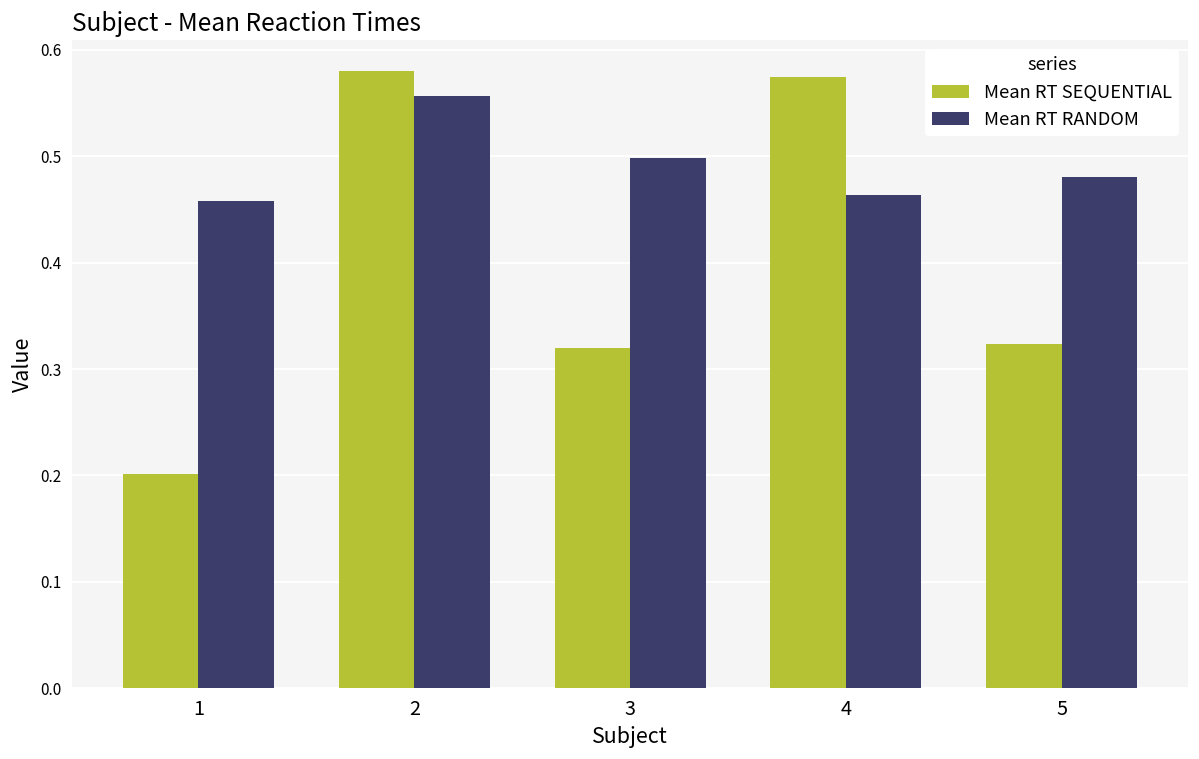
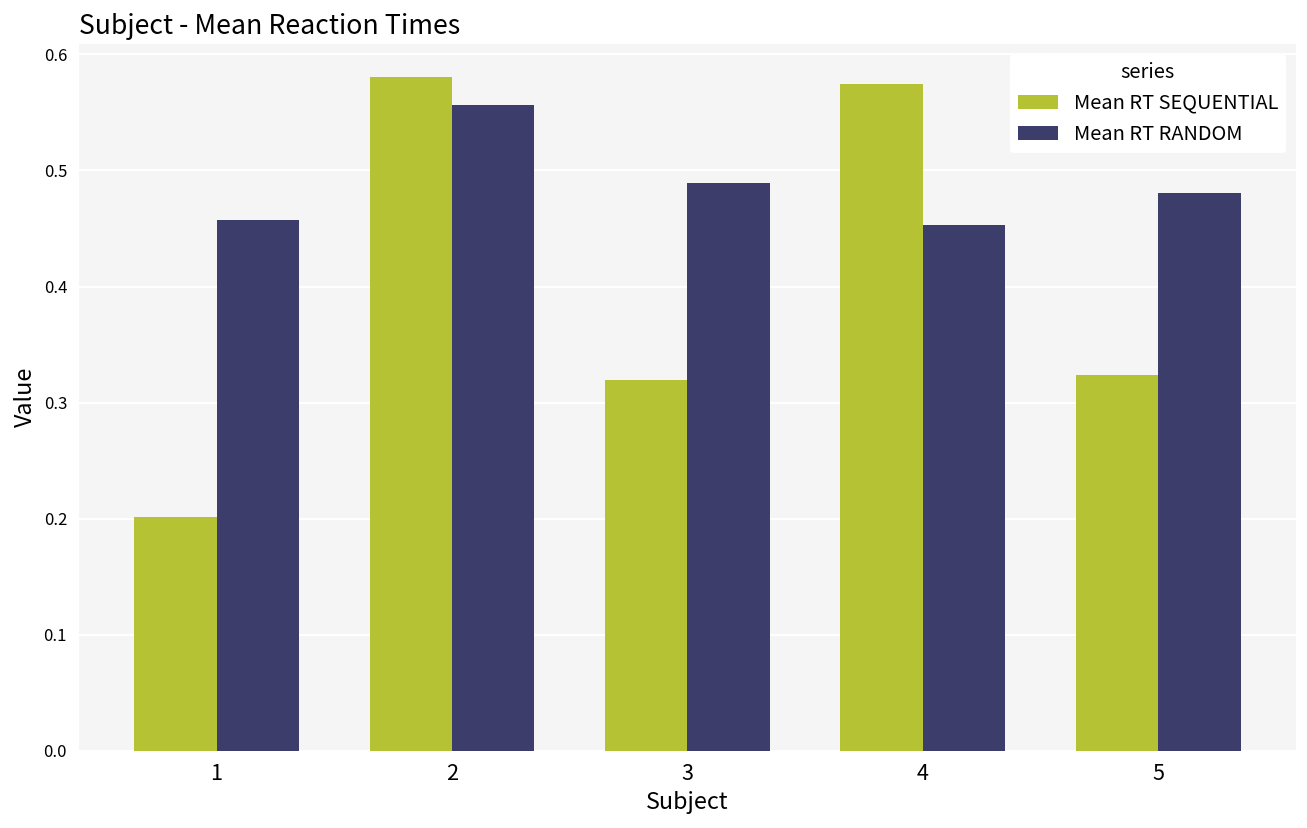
  {
    "Mean RT SEQUENTIAL": {
      "1": 0.20,
      "2": 0.58,
      "3": 0.32,
      "4": 0.57,
      "5": 0.32
    },
    "Mean RT RANDOM": {
      "1": 0.46,
      "2": 0.56,
-     "3": 0.50,
-     "4": 0.46,
+     "3": 0.49,
+     "4": 0.45,
      "5": 0.48
    }
  }
